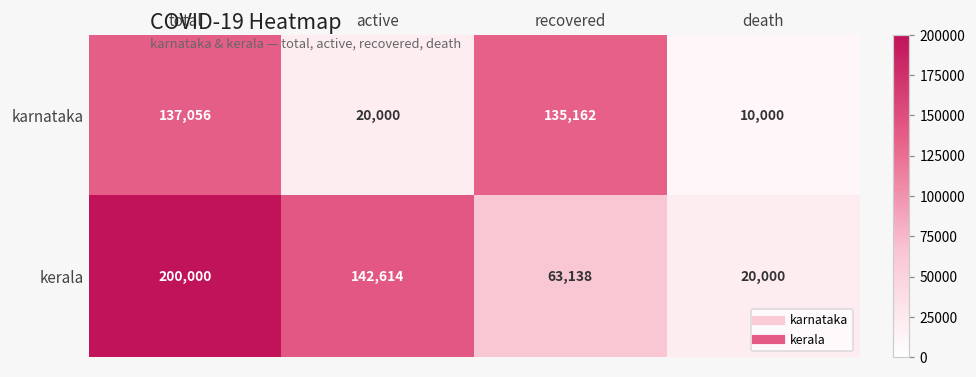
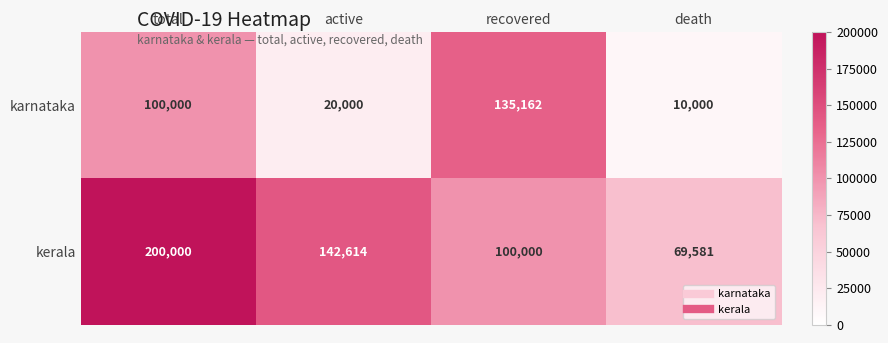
  {
    "karnataka": {
-     "total": "137,056",
+     "total": "100,000",
      "active": "20,000",
      "recovered": "135,162",
      "death": "10,000"
    },
    "kerala": {
      "total": "200,000",
      "active": "142,614",
-     "recovered": "63,138",
-     "death": "20,000"
+     "recovered": "100,000",
+     "death": "69,581"
    }
  }
